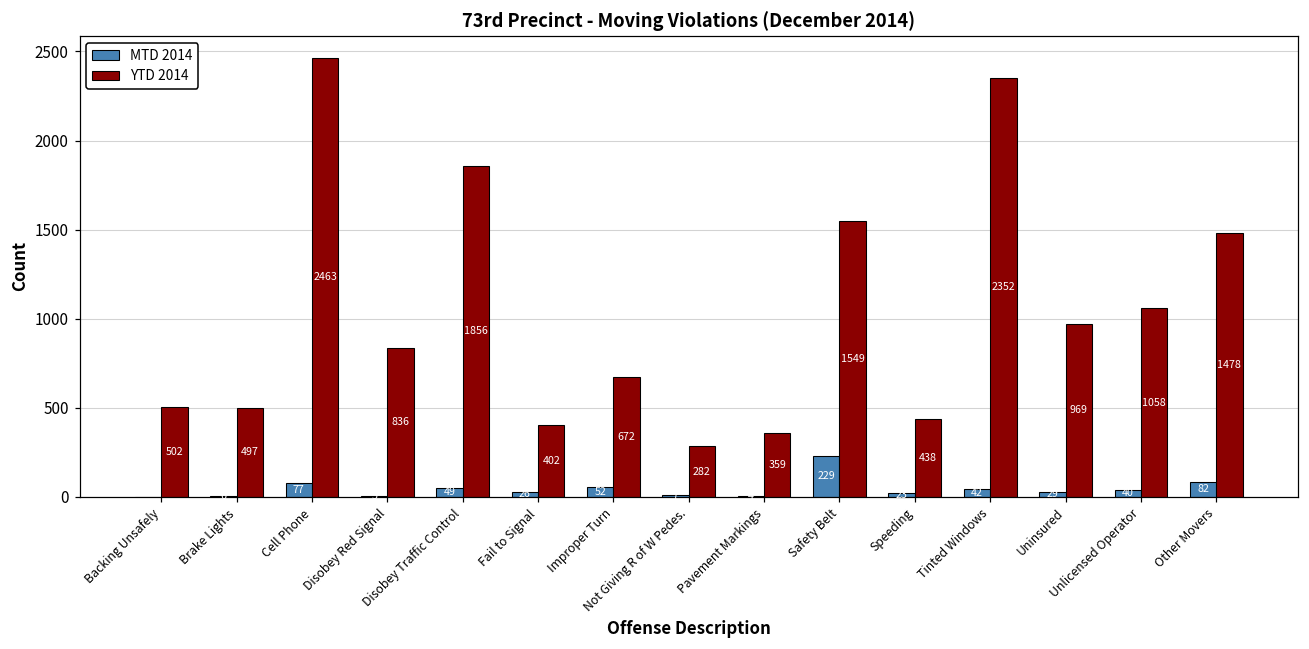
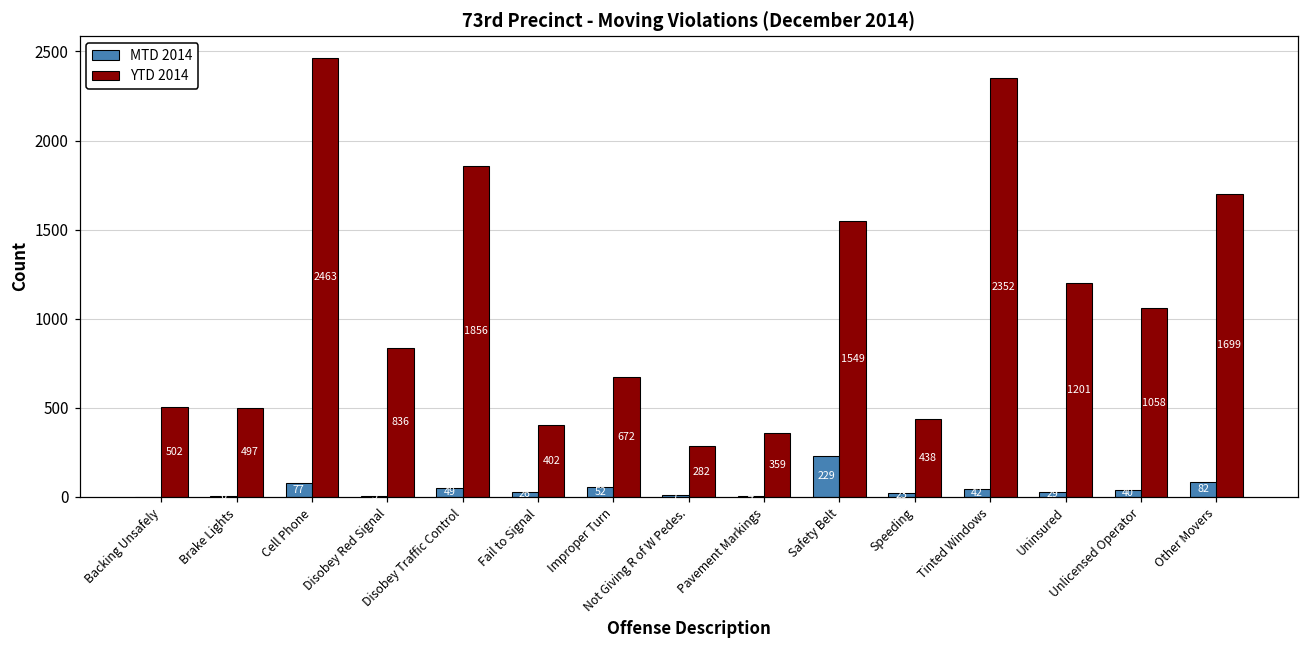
  {
    "MTD 2014": {
      "Backing Unsafely": 0
    },
    "YTD 2014": {
-     "Uninsured": 969,
-     "Other Movers": 1478
+     "Uninsured": 1201,
+     "Other Movers": 1699
    }
  }
